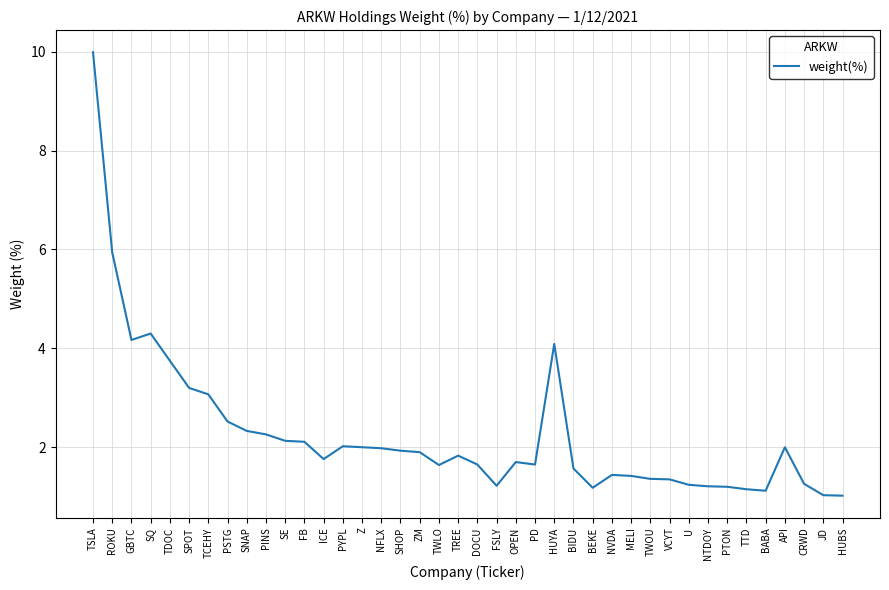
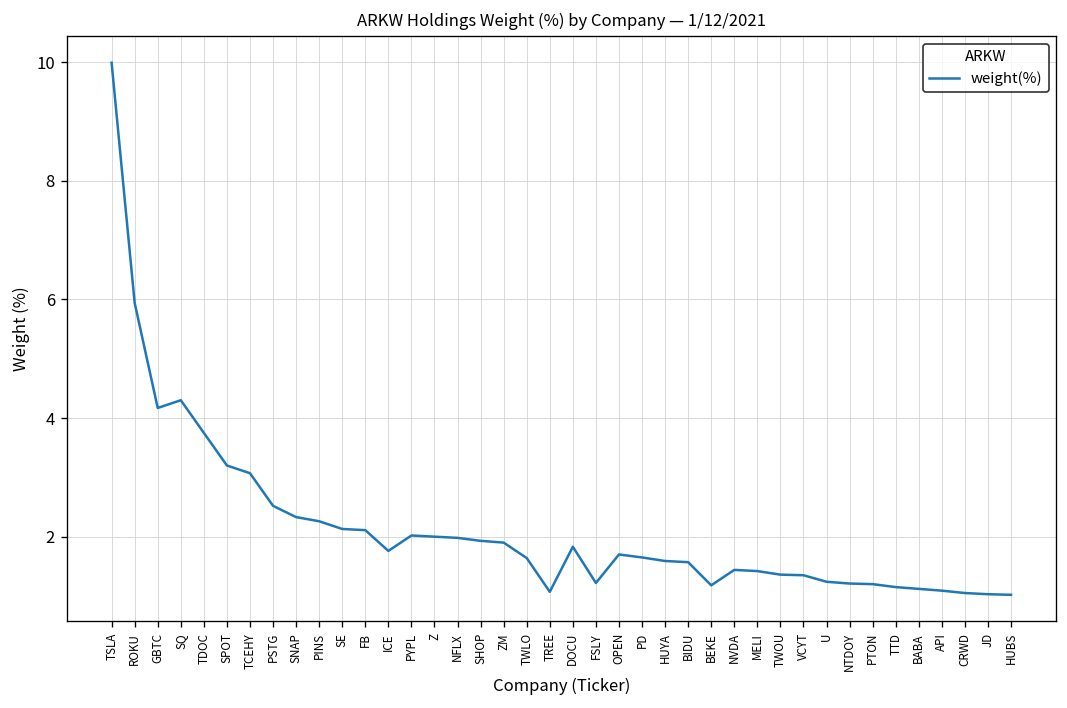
  {
    "TSLA": 10.0,
    "ROKU": 5.9,
    "GBTC": 4.2,
    "SQ": 4.3,
    "TDOC": 3.8,
    "SPOT": 3.2,
    "TCEHY": 3.1,
    "PSTG": 2.5,
    "SNAP": 2.3,
    "PINS": 2.3,
    "SE": 2.1,
    "FB": 2.1,
    "ICE": 1.8,
    "PYPL": 2.0,
    "Z": 2.0,
    "NFLX": 2.0,
    "SHOP": 1.9,
    "ZM": 1.9,
    "TWLO": 1.6,
-   "TREE": 1.8,
-   "DOCU": 1.7,
+   "TREE": 1.1,
+   "DOCU": 1.8,
    "FSLY": 1.2,
    "OPEN": 1.7,
    "PD": 1.7,
-   "HUYA": 4.1,
+   "HUYA": 1.6,
    "BIDU": 1.6,
    "BEKE": 1.2,
    "NVDA": 1.4,
    "MELI": 1.4,
    "TWOU": 1.4,
    "VCYT": 1.4,
    "U": 1.2,
    "NTDOY": 1.2,
    "PTON": 1.2,
    "TTD": 1.2,
    "BABA": 1.1,
-   "API": 2.0,
-   "CRWD": 1.3,
+   "API": 1.1,
+   "CRWD": 1.1,
    "JD": 1.0,
    "HUBS": 1.0
  }
